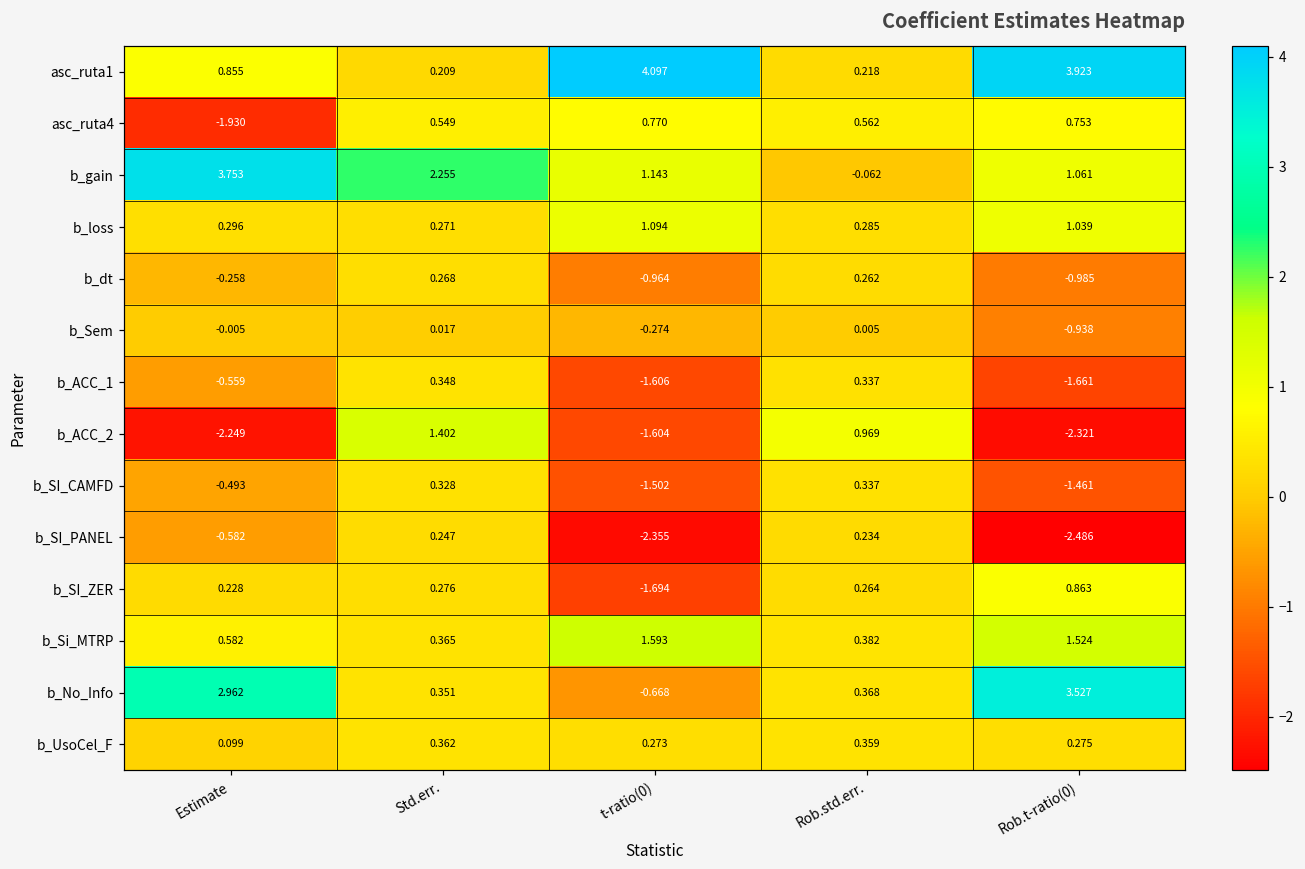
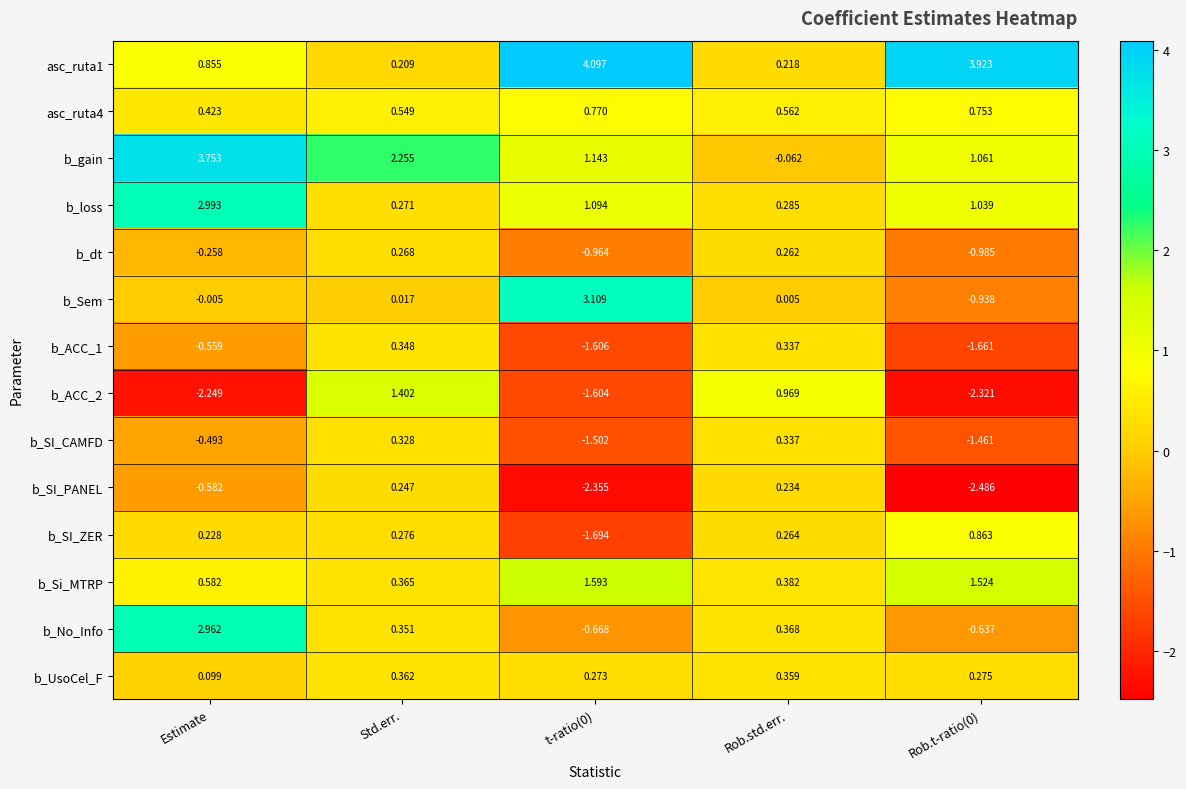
  {
    "asc_ruta1": {
      "Estimate": 0.855,
      "Std.err.": 0.209,
      "t-ratio(0)": 4.097,
      "Rob.std.err.": 0.218,
      "Rob.t-ratio(0)": 3.923
    },
    "asc_ruta4": {
-     "Estimate": -1.930,
+     "Estimate": 0.423,
      "Std.err.": 0.549,
      "t-ratio(0)": 0.770,
      "Rob.std.err.": 0.562,
      "Rob.t-ratio(0)": 0.753
    },
    "b_gain": {
      "Estimate": 3.753,
      "Std.err.": 2.255,
      "t-ratio(0)": 1.143,
      "Rob.std.err.": -0.062,
      "Rob.t-ratio(0)": 1.061
    },
    "b_loss": {
-     "Estimate": 0.296,
+     "Estimate": 2.993,
      "Std.err.": 0.271,
      "t-ratio(0)": 1.094,
      "Rob.std.err.": 0.285,
      "Rob.t-ratio(0)": 1.039
    },
    "b_dt": {
      "Estimate": -0.258,
      "Std.err.": 0.268,
      "t-ratio(0)": -0.964,
      "Rob.std.err.": 0.262,
      "Rob.t-ratio(0)": -0.985
    },
    "b_Sem": {
      "Estimate": -0.005,
      "Std.err.": 0.017,
-     "t-ratio(0)": -0.274,
+     "t-ratio(0)": 3.109,
      "Rob.std.err.": 0.005,
      "Rob.t-ratio(0)": -0.938
    },
    "b_ACC_1": {
      "Estimate": -0.559,
      "Std.err.": 0.348,
      "t-ratio(0)": -1.606,
      "Rob.std.err.": 0.337,
      "Rob.t-ratio(0)": -1.661
    },
    "b_ACC_2": {
      "Estimate": -2.249,
      "Std.err.": 1.402,
      "t-ratio(0)": -1.604,
      "Rob.std.err.": 0.969,
      "Rob.t-ratio(0)": -2.321
    },
    "b_SI_CAMFD": {
      "Estimate": -0.493,
      "Std.err.": 0.328,
      "t-ratio(0)": -1.502,
      "Rob.std.err.": 0.337,
      "Rob.t-ratio(0)": -1.461
    },
    "b_SI_PANEL": {
      "Estimate": -0.582,
      "Std.err.": 0.247,
      "t-ratio(0)": -2.355,
      "Rob.std.err.": 0.234,
      "Rob.t-ratio(0)": -2.486
    },
    "b_SI_ZER": {
      "Estimate": 0.228,
      "Std.err.": 0.276,
      "t-ratio(0)": -1.694,
      "Rob.std.err.": 0.264,
      "Rob.t-ratio(0)": 0.863
    },
    "b_Si_MTRP": {
      "Estimate": 0.582,
      "Std.err.": 0.365,
      "t-ratio(0)": 1.593,
      "Rob.std.err.": 0.382,
      "Rob.t-ratio(0)": 1.524
    },
    "b_No_Info": {
      "Estimate": 2.962,
      "Std.err.": 0.351,
      "t-ratio(0)": -0.668,
      "Rob.std.err.": 0.368,
-     "Rob.t-ratio(0)": 3.527
+     "Rob.t-ratio(0)": -0.637
    },
    "b_UsoCel_F": {
      "Estimate": 0.099,
      "Std.err.": 0.362,
      "t-ratio(0)": 0.273,
      "Rob.std.err.": 0.359,
      "Rob.t-ratio(0)": 0.275
    }
  }
